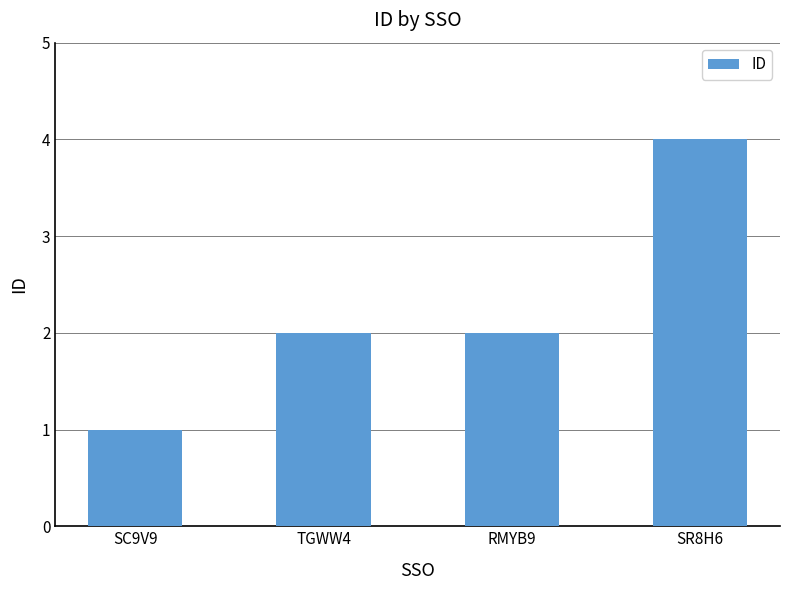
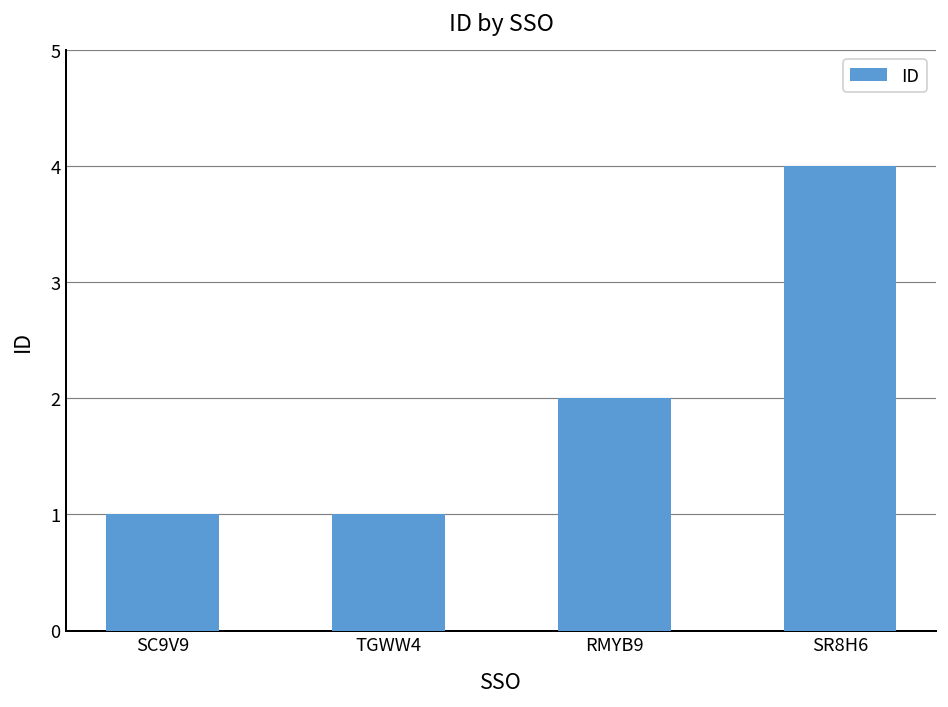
  {
    "SC9V9": 1,
-   "TGWW4": 2,
+   "TGWW4": 1,
    "RMYB9": 2,
    "SR8H6": 4
  }
